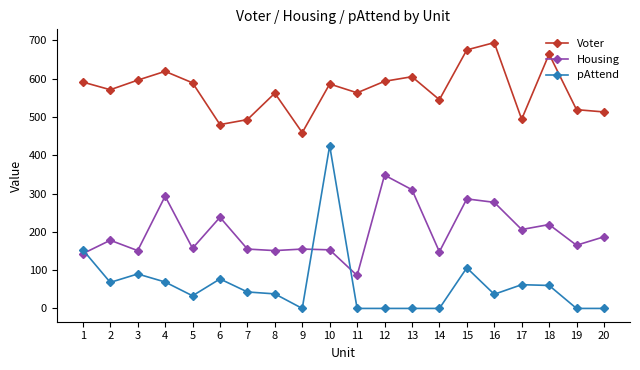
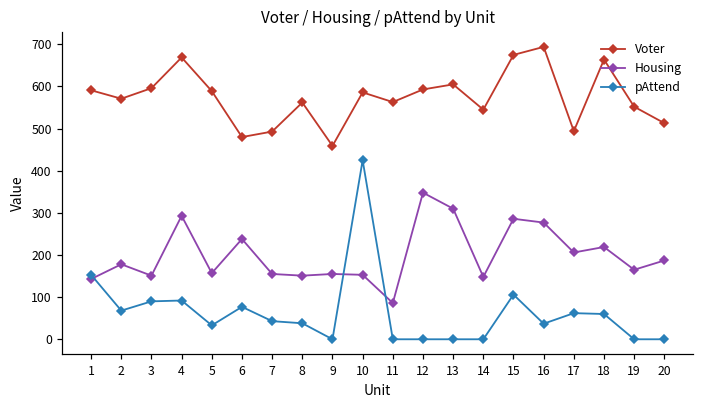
  {
    "Voter": {
      "1": 590,
      "2": 570,
      "3": 600,
-     "4": 620,
+     "4": 670,
      "5": 590,
      "6": 480,
      "7": 490,
      "8": 560,
      "9": 460,
      "10": 590,
      "11": 560,
      "12": 590,
      "13": 610,
      "14": 550,
      "15": 680,
      "16": 690,
      "17": 490,
      "18": 660,
-     "19": 520,
+     "19": 550,
      "20": 510
    },
    "Housing": {
      "1": 140,
      "2": 180,
      "3": 150,
      "4": 290,
      "5": 160,
      "6": 240,
      "7": 160,
      "8": 150,
      "9": 160,
      "10": 150,
      "11": 90,
      "12": 350,
      "13": 310,
      "14": 150,
      "15": 290,
      "16": 280,
      "17": 210,
      "18": 220,
      "19": 170,
      "20": 190
    },
    "pAttend": {
      "1": 150,
      "2": 70,
      "3": 90,
-     "4": 70,
+     "4": 90,
      "5": 30,
      "6": 80,
      "7": 40,
      "8": 40,
      "9": 0,
      "10": 430,
      "11": 0,
      "12": 0,
      "13": 0,
      "14": 0,
      "15": 110,
      "16": 40,
      "17": 60,
      "18": 60,
      "19": 0,
      "20": 0
    }
  }
